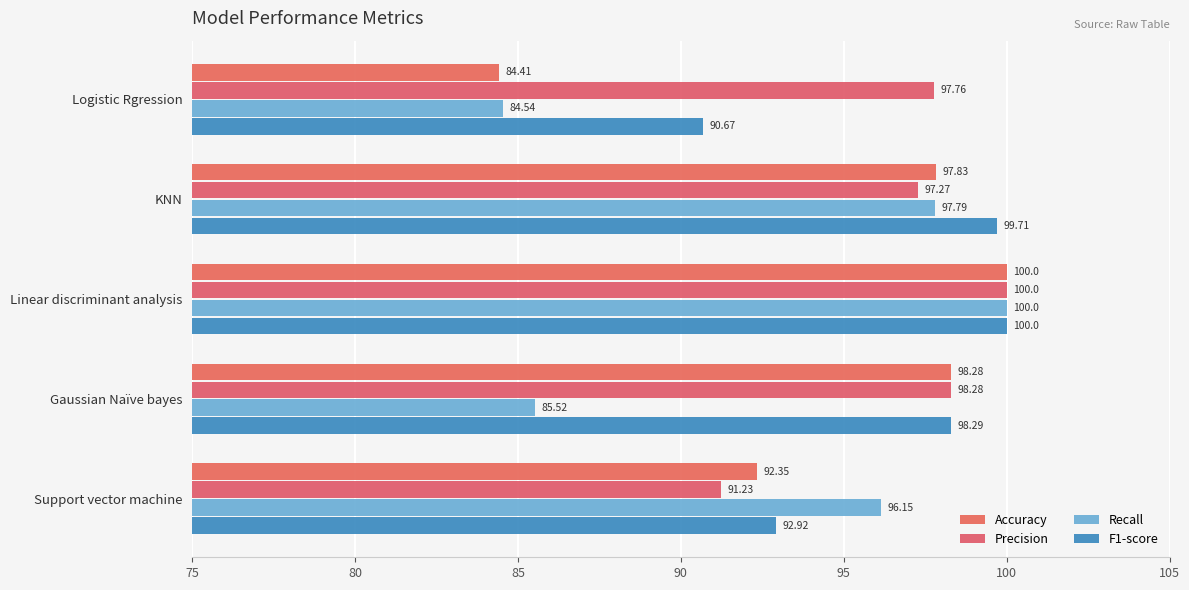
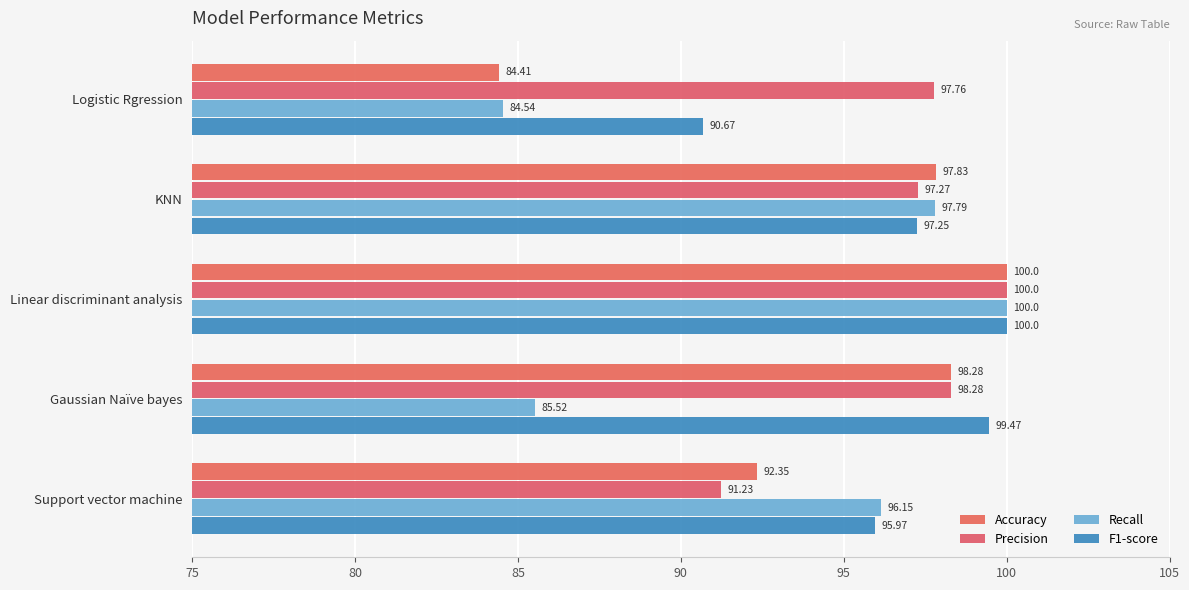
  {
    "Recall": {
      "Logistic Rgression": 84.54,
      "KNN": 97.79,
      "Linear discriminant analysis": 100.0,
      "Gaussian Naïve bayes": 85.52,
      "Support vector machine": 96.15
    },
    "F1-score": {
      "Logistic Rgression": 90.67,
-     "KNN": 99.71,
+     "KNN": 97.25,
      "Linear discriminant analysis": 100.0,
-     "Gaussian Naïve bayes": 98.29,
-     "Support vector machine": 92.92
+     "Gaussian Naïve bayes": 99.47,
+     "Support vector machine": 95.97
    }
  }
